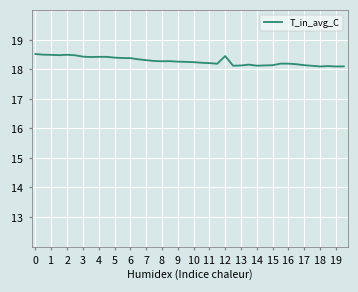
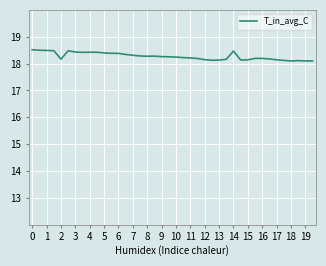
  {
    "0": 18.5,
-   "2": 18.5,
+   "2": 18.2,
    "4": 18.4,
    "6": 18.4,
    "8": 18.3,
    "10": 18.2,
-   "12": 18.5,
-   "14": 18.1,
+   "12": 18.1,
+   "14": 18.5,
    "16": 18.2,
    "18": 18.1
  }
